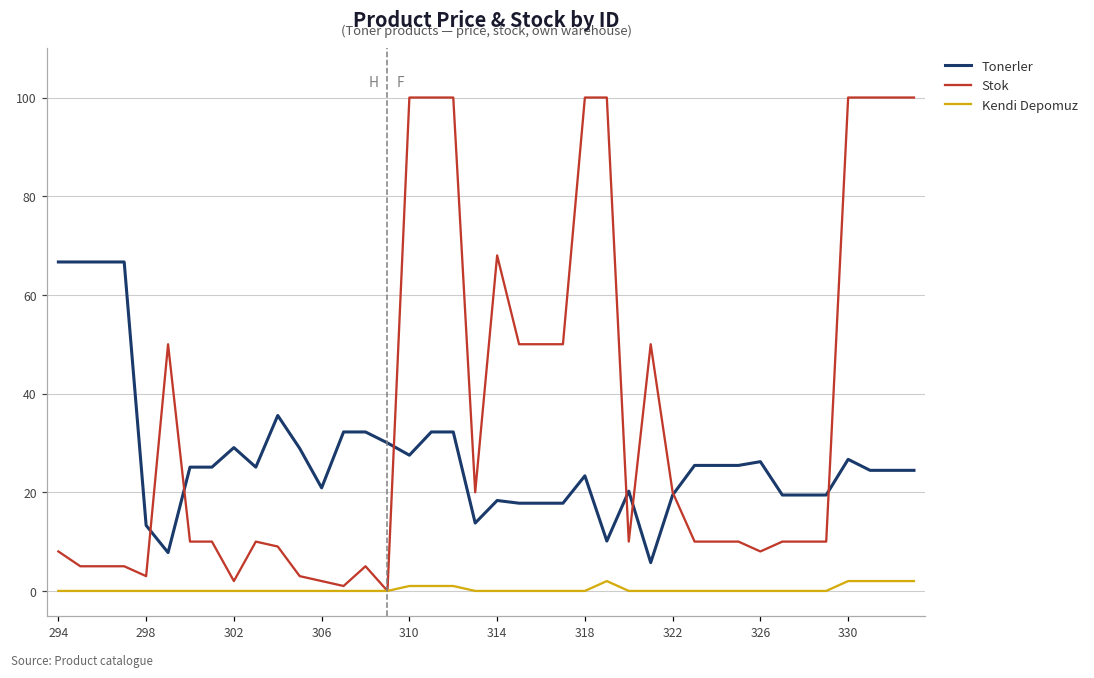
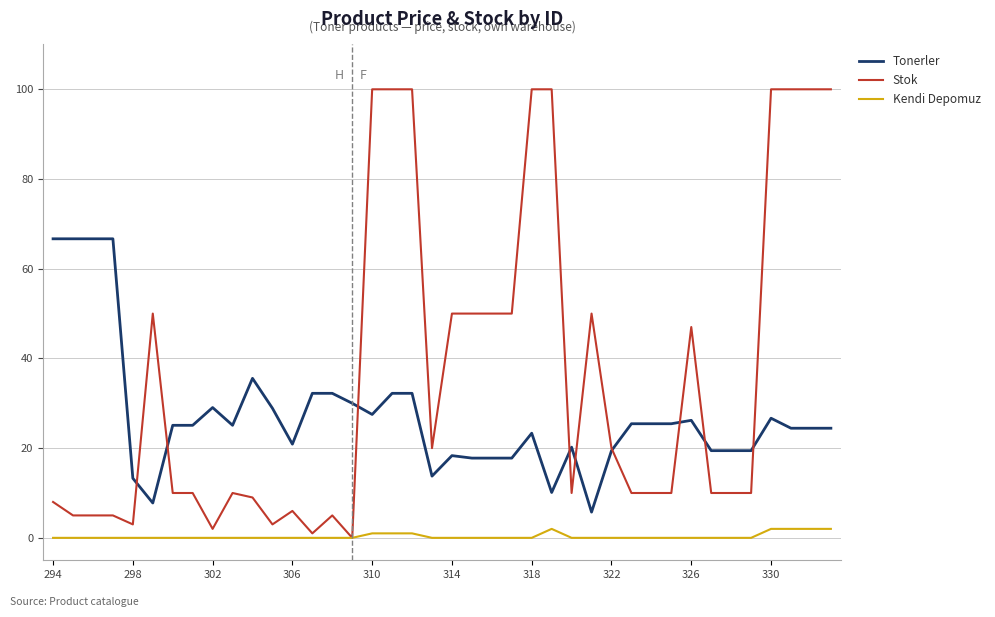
  {
    "Tonerler": {
      "294": 67,
      "298": 13,
      "302": 29,
      "306": 21,
      "310": 28,
      "314": 18,
      "318": 23,
      "322": 19,
      "326": 26,
      "330": 27
    },
    "Stok": {
      "294": 8,
      "298": 3,
      "302": 2,
-     "306": 2,
+     "306": 6,
      "310": 100,
-     "314": 68,
+     "314": 50,
      "318": 100,
      "322": 20,
-     "326": 8,
+     "326": 47,
      "330": 100
    },
    "Kendi Depomuz": {
      "294": 0,
      "298": 0,
      "302": 0,
      "306": 0,
      "310": 1,
      "314": 0,
      "318": 0,
      "322": 0,
      "326": 0,
      "330": 2
    }
  }
